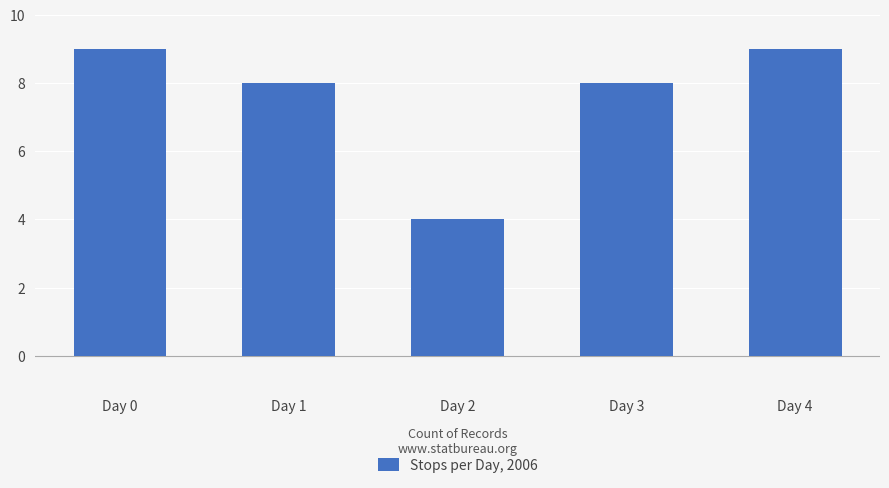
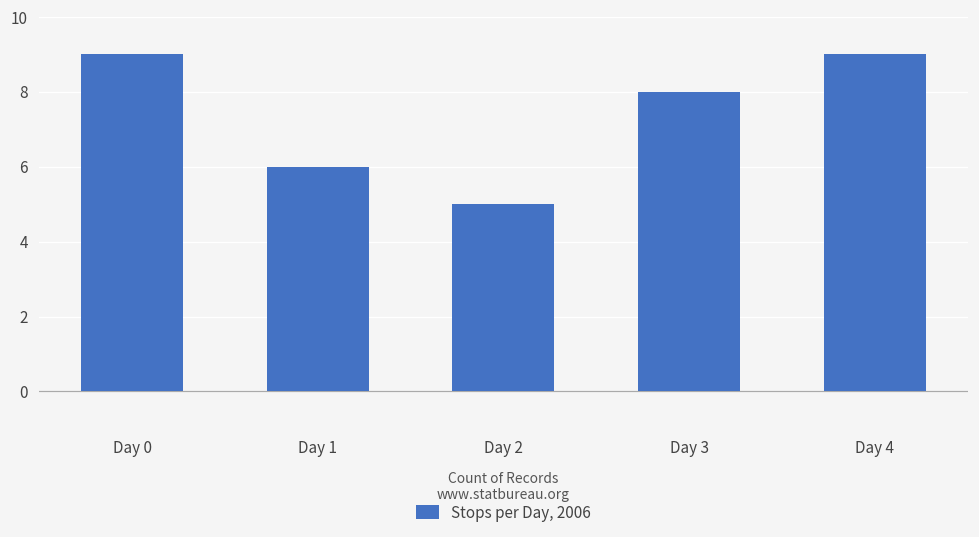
  {
    "Day 0": 9,
-   "Day 1": 8,
-   "Day 2": 4,
+   "Day 1": 6,
+   "Day 2": 5,
    "Day 3": 8,
    "Day 4": 9
  }
